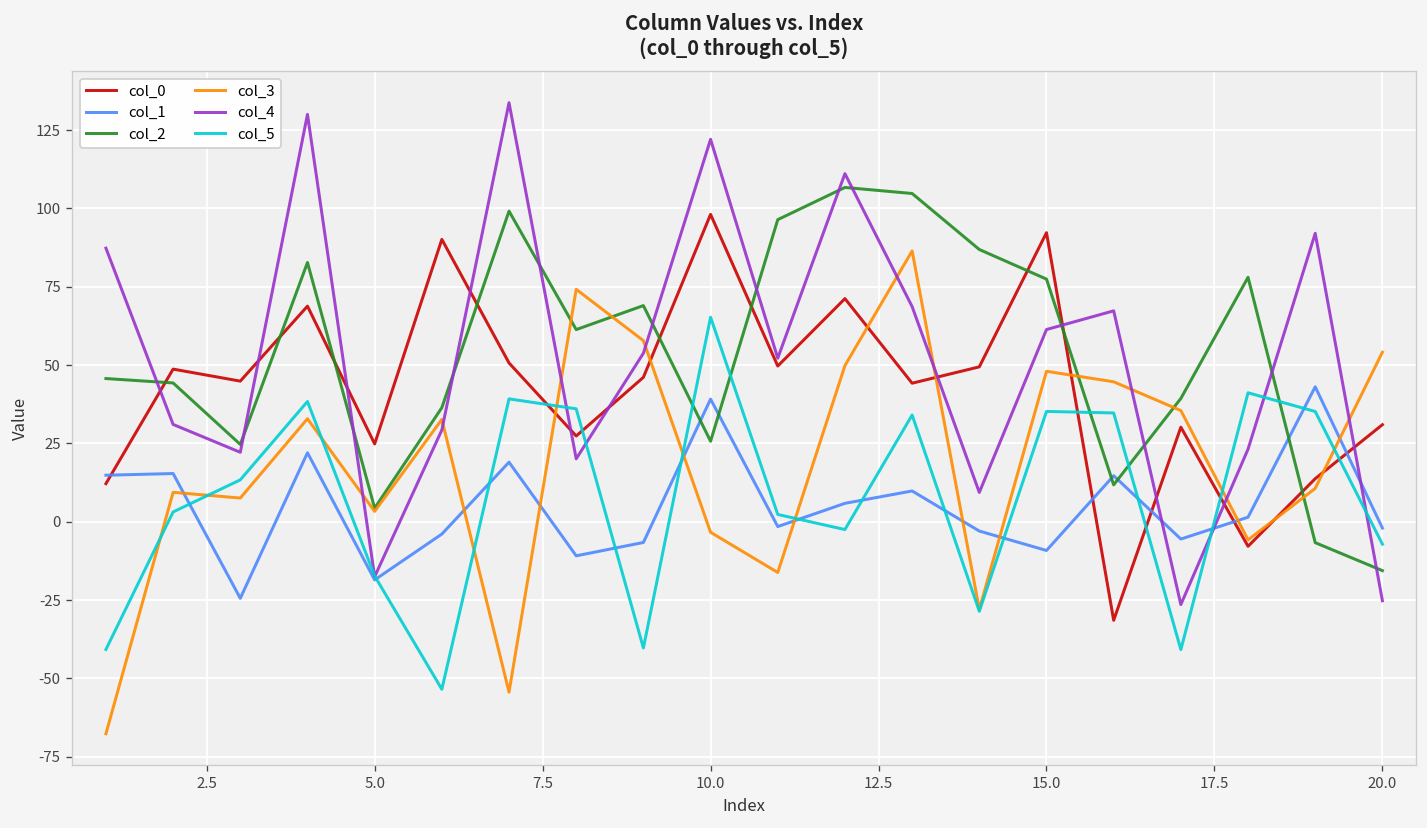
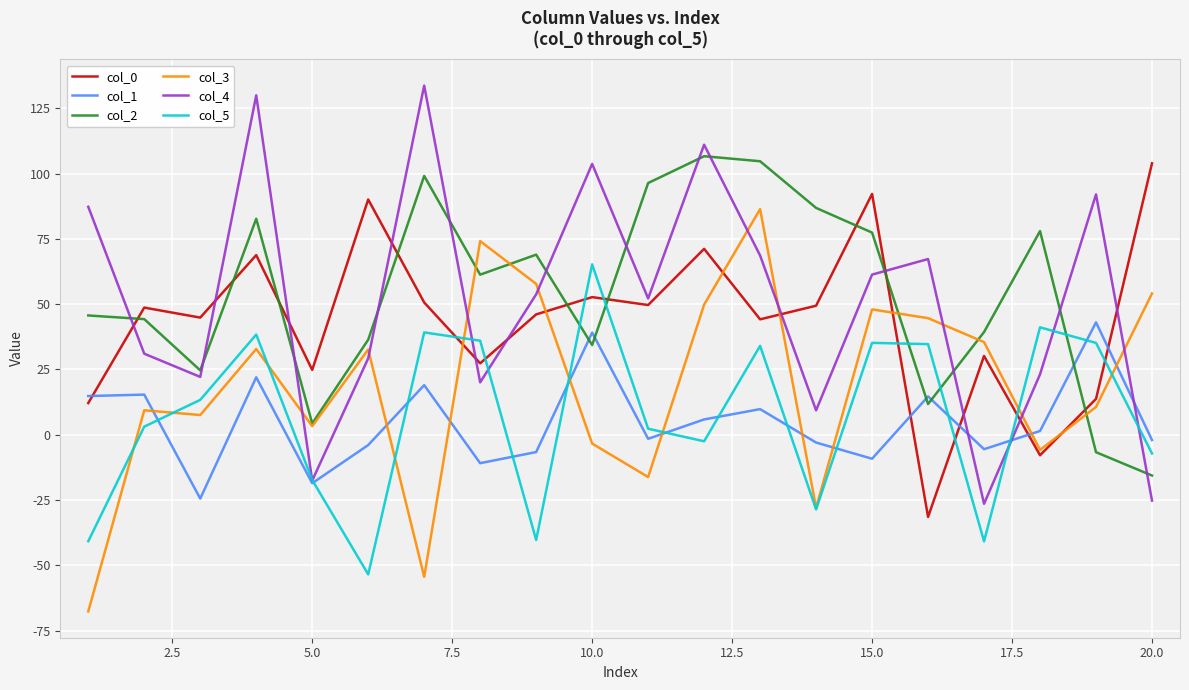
  {
    "col_0": {
      "5.0": 25,
-     "10.0": 98,
+     "10.0": 53,
      "15.0": 92,
-     "20.0": 31
+     "20.0": 104
    },
    "col_1": {
      "5.0": -19,
      "10.0": 39,
      "15.0": -9,
      "20.0": -2
    },
    "col_2": {
      "5.0": 4,
-     "10.0": 26,
+     "10.0": 34,
      "15.0": 77,
      "20.0": -16
    },
    "col_3": {
      "5.0": 3,
      "10.0": -3,
      "15.0": 48,
      "20.0": 54
    },
    "col_4": {
-     "10.0": 122,
+     "10.0": 104,
      "15.0": 61,
      "20.0": -25
    },
    "col_5": {
      "10.0": 65,
      "15.0": 35,
      "20.0": -7
    }
  }
